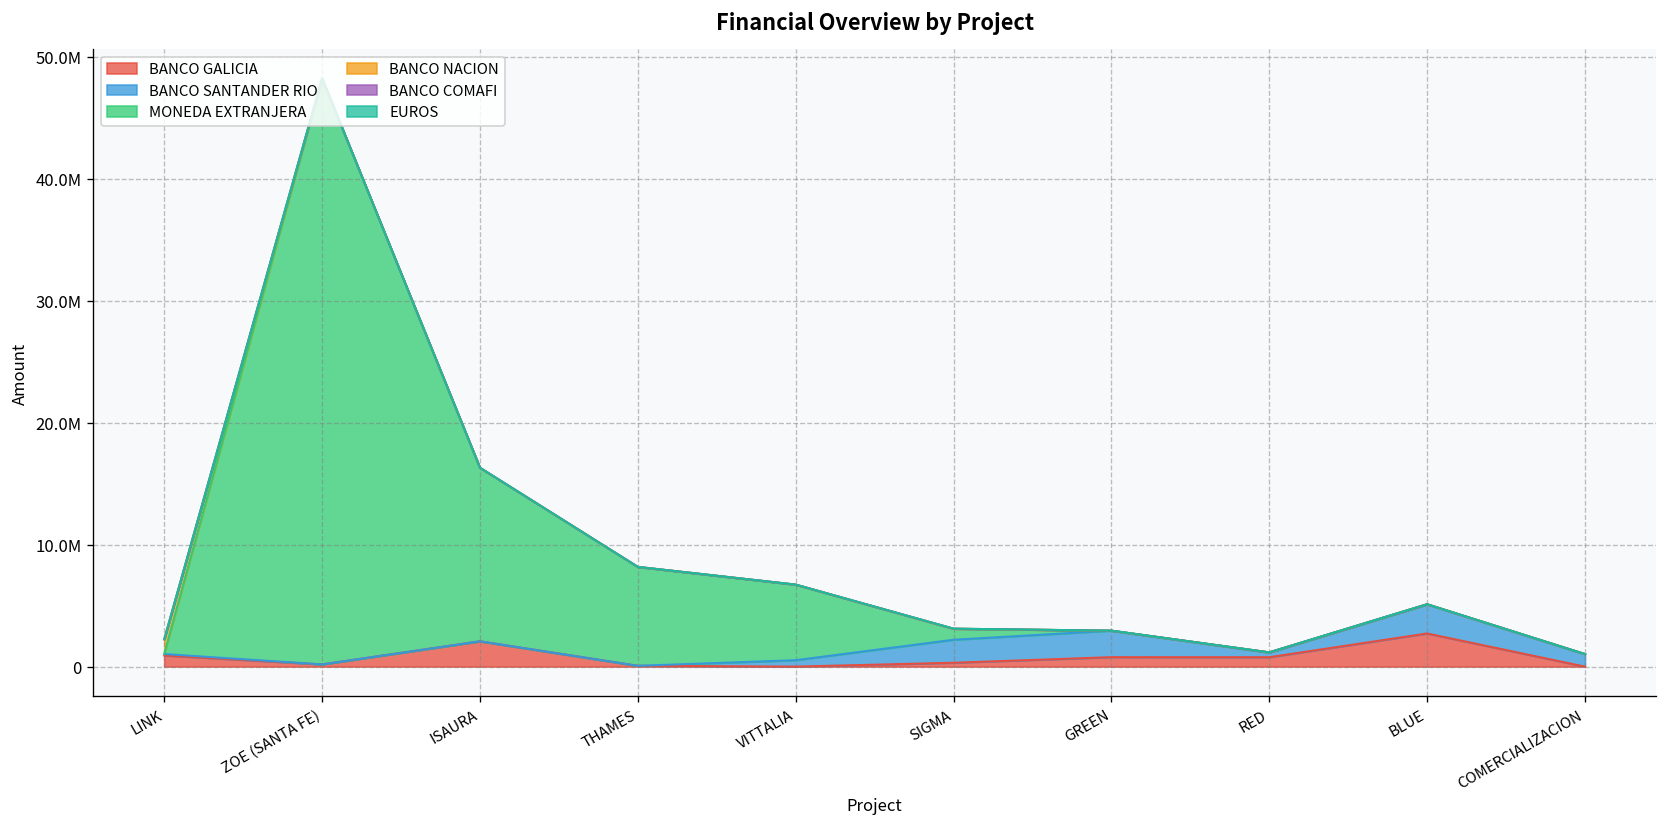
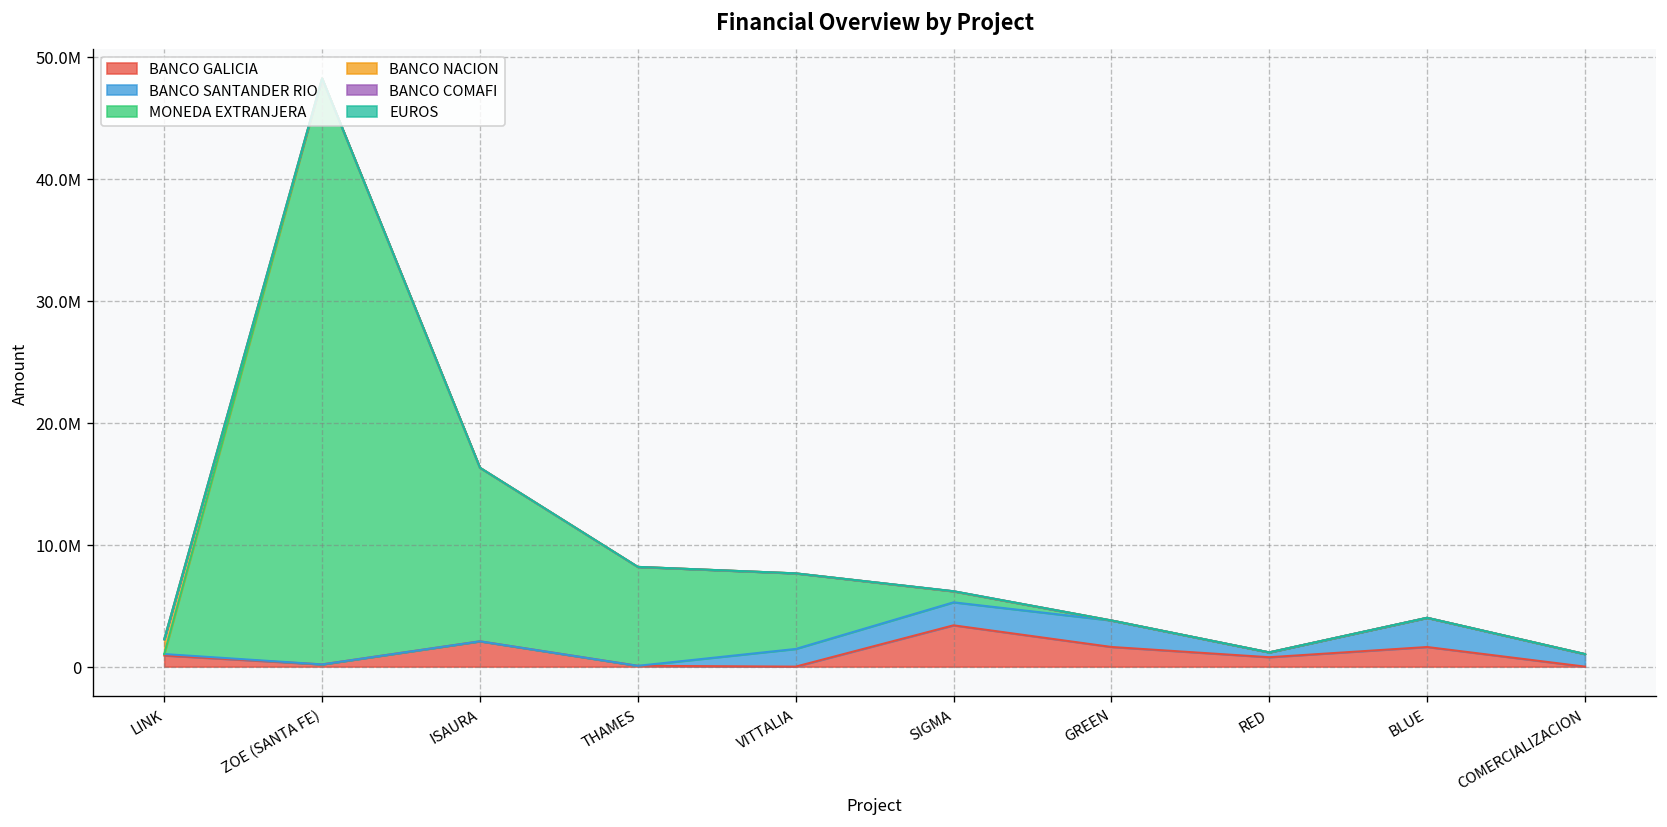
  {
    "BANCO GALICIA": {
      "VITTALIA": 0,
-     "SIGMA": 300000,
-     "GREEN": 800000,
+     "SIGMA": 3400000,
+     "GREEN": 1600000,
      "RED": 800000,
-     "BLUE": 2700000,
+     "BLUE": 1600000,
      "COMERCIALIZACION": 0
    },
    "BANCO SANTANDER RIO": {
-     "VITTALIA": 500000,
+     "VITTALIA": 1400000,
      "SIGMA": 1900000
    }
  }
